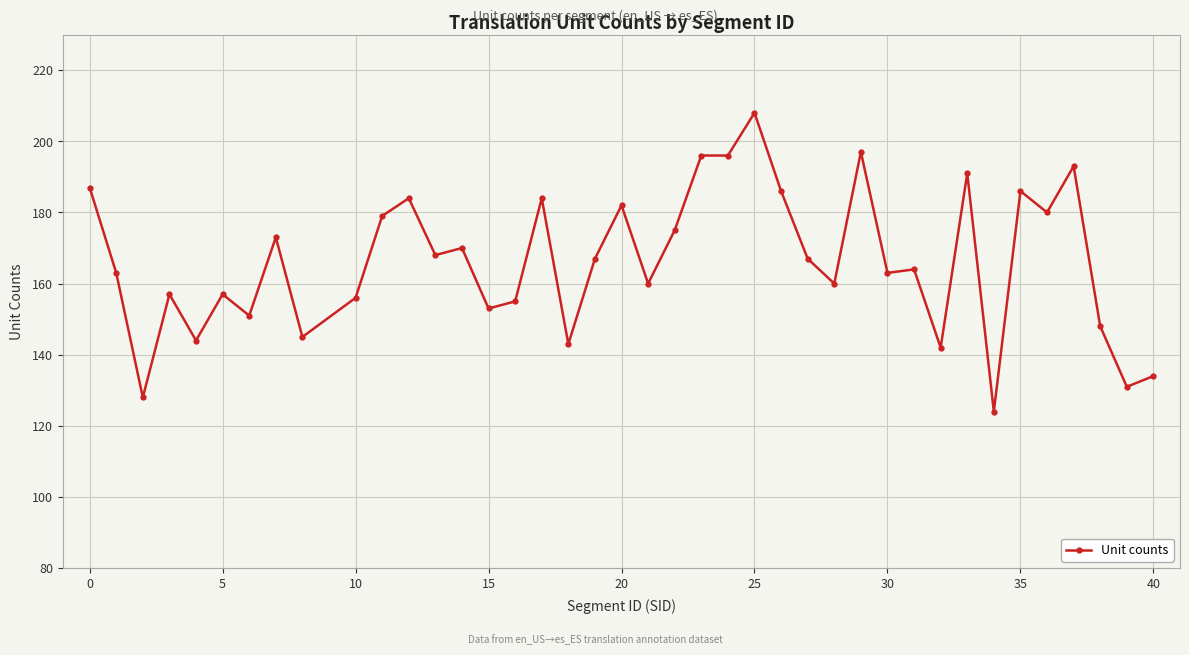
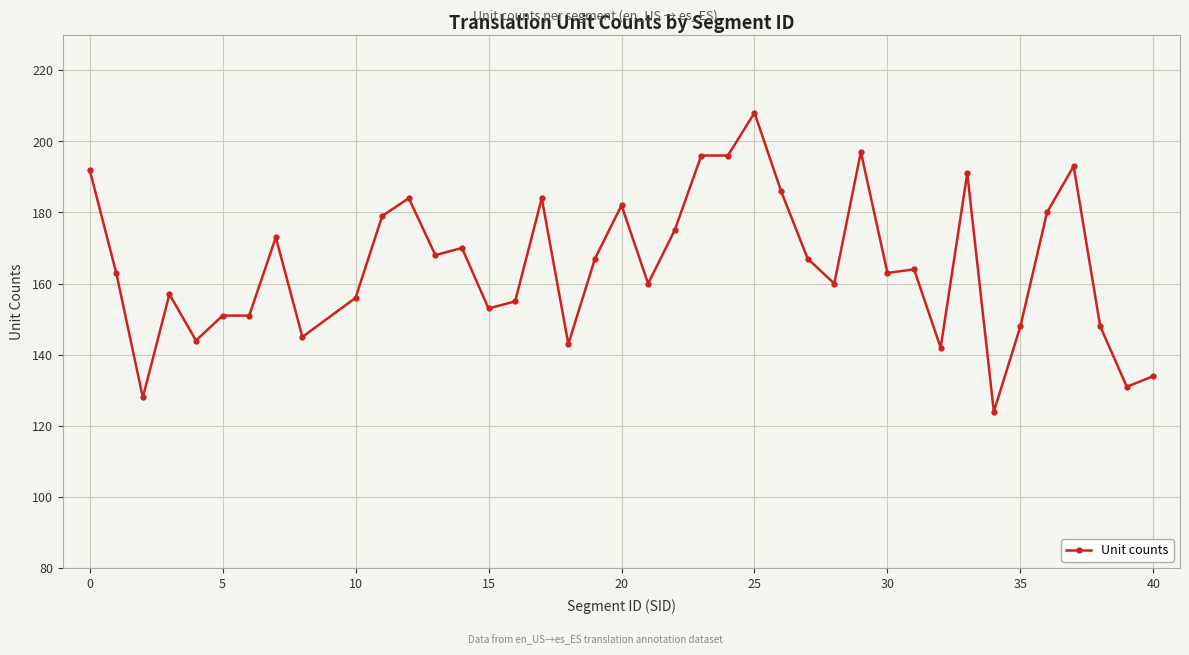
  {
-   "0": 187,
-   "5": 157,
+   "0": 192,
+   "5": 151,
    "10": 156,
    "15": 153,
    "20": 182,
    "25": 208,
    "30": 163,
-   "35": 186,
+   "35": 148,
    "40": 134
  }
